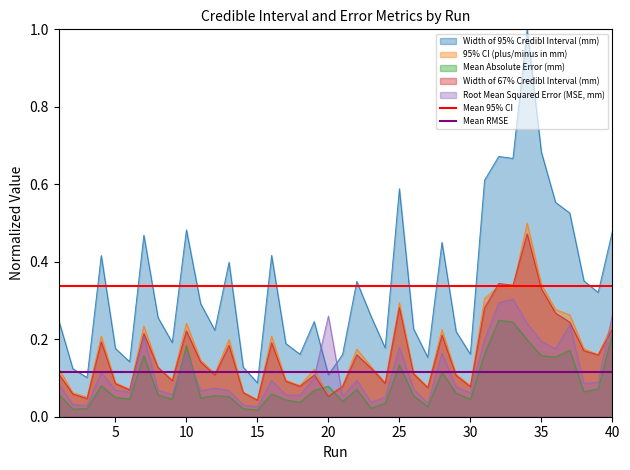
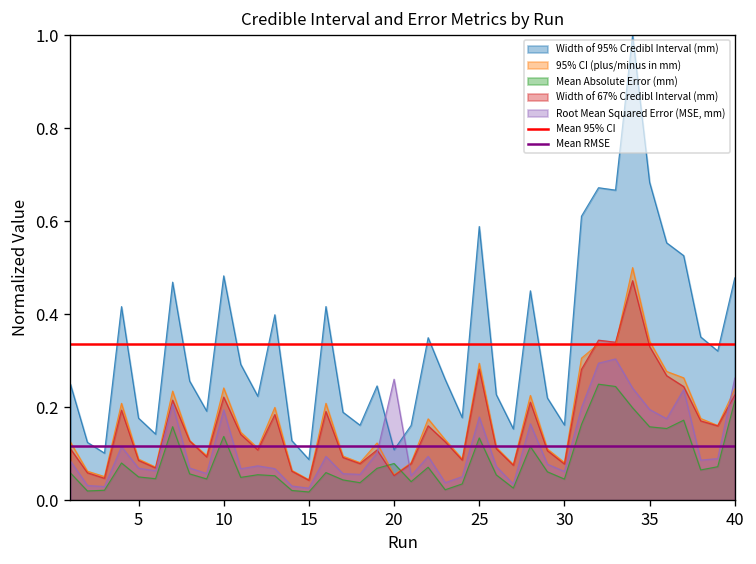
  {
    "Width of 95% Credibl Interval (mm)": {
      "5": 0.18,
      "10": 0.48,
      "15": 0.09,
      "20": 0.11,
      "25": 0.59,
      "30": 0.16,
      "35": 0.68,
      "40": 0.48
    },
    "Mean Absolute Error (mm)": {
      "5": 0.05,
-     "10": 0.18,
+     "10": 0.14,
      "15": 0.02,
      "20": 0.08,
      "25": 0.13,
      "30": 0.05,
      "35": 0.16,
      "40": 0.21
    },
    "Root Mean Squared Error (MSE, mm)": {
      "5": 0.07,
-     "10": 0.17,
+     "10": 0.19,
      "15": 0.03,
      "20": 0.26,
      "25": 0.18,
      "30": 0.06,
      "35": 0.19,
      "40": 0.26
    }
  }
